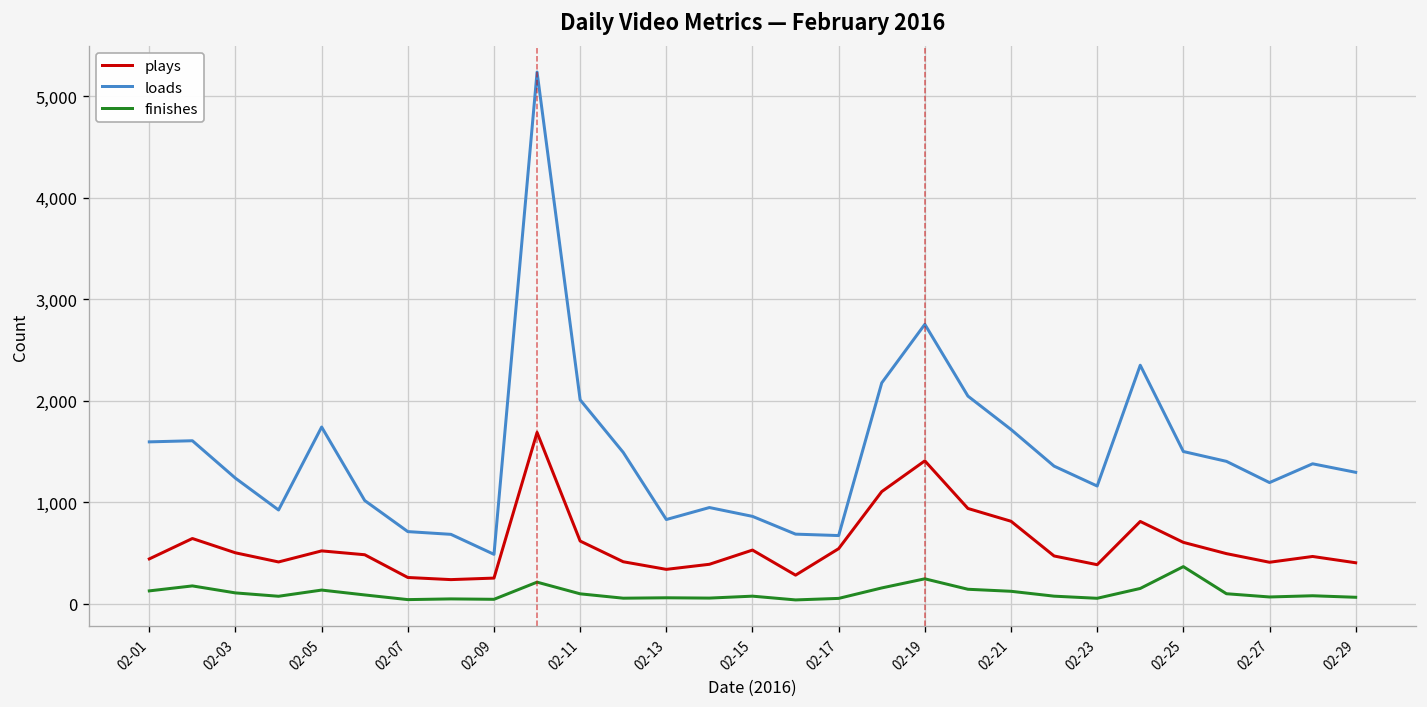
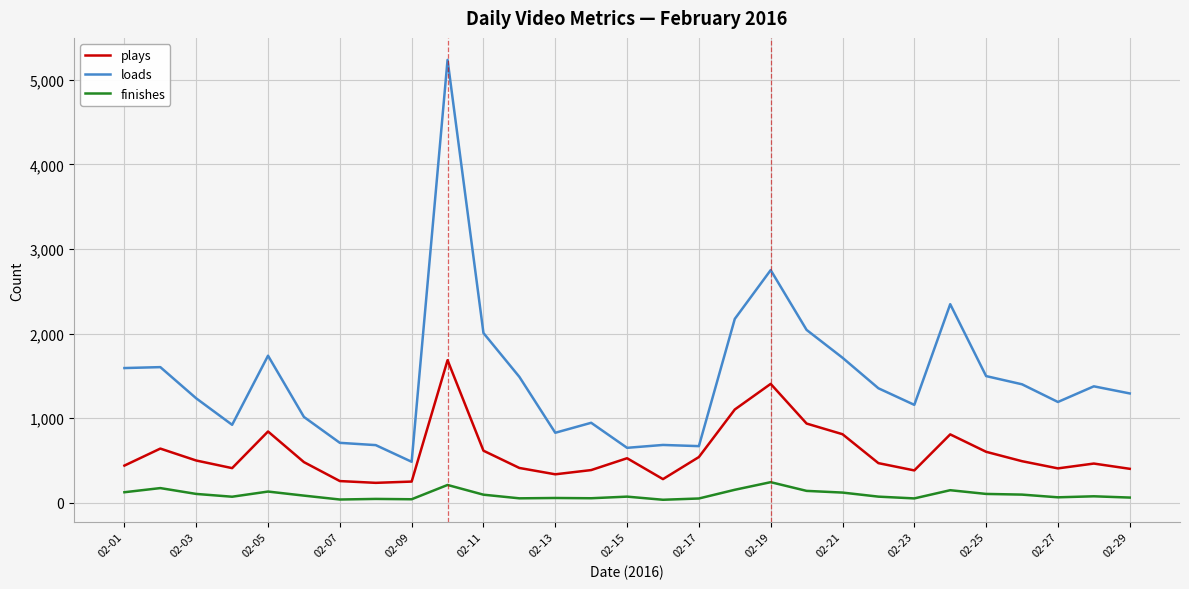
  {
    "plays": {
      "02-01": "400",
      "02-03": "500",
-     "02-05": "500",
+     "02-05": "800",
      "02-07": "300",
      "02-09": "300",
      "02-11": "600",
      "02-13": "300",
      "02-15": "500",
      "02-17": "500",
      "02-19": "1,400",
      "02-21": "800",
      "02-23": "400",
      "02-25": "600",
      "02-27": "400",
      "02-29": "400"
    },
    "loads": {
      "02-01": "1,600",
      "02-03": "1,200",
      "02-05": "1,700",
      "02-07": "700",
      "02-09": "500",
      "02-11": "2,000",
      "02-13": "800",
-     "02-15": "900",
+     "02-15": "700",
      "02-17": "700",
      "02-19": "2,800",
      "02-21": "1,700",
      "02-23": "1,200",
      "02-25": "1,500",
      "02-27": "1,200",
      "02-29": "1,300"
    },
    "finishes": {
      "02-01": "100",
      "02-03": "100",
      "02-05": "100",
      "02-07": "0",
      "02-09": "0",
      "02-11": "100",
      "02-13": "100",
      "02-15": "100",
      "02-17": "100",
      "02-19": "200",
      "02-21": "100",
      "02-23": "100",
-     "02-25": "400",
+     "02-25": "100",
      "02-27": "100",
      "02-29": "100"
    }
  }
